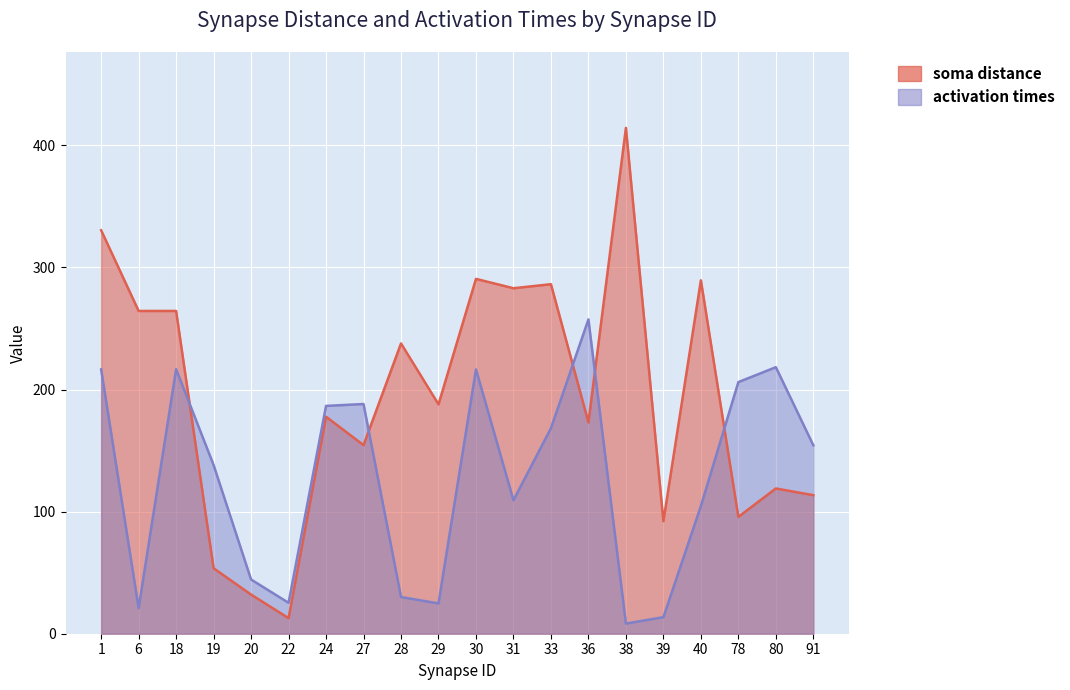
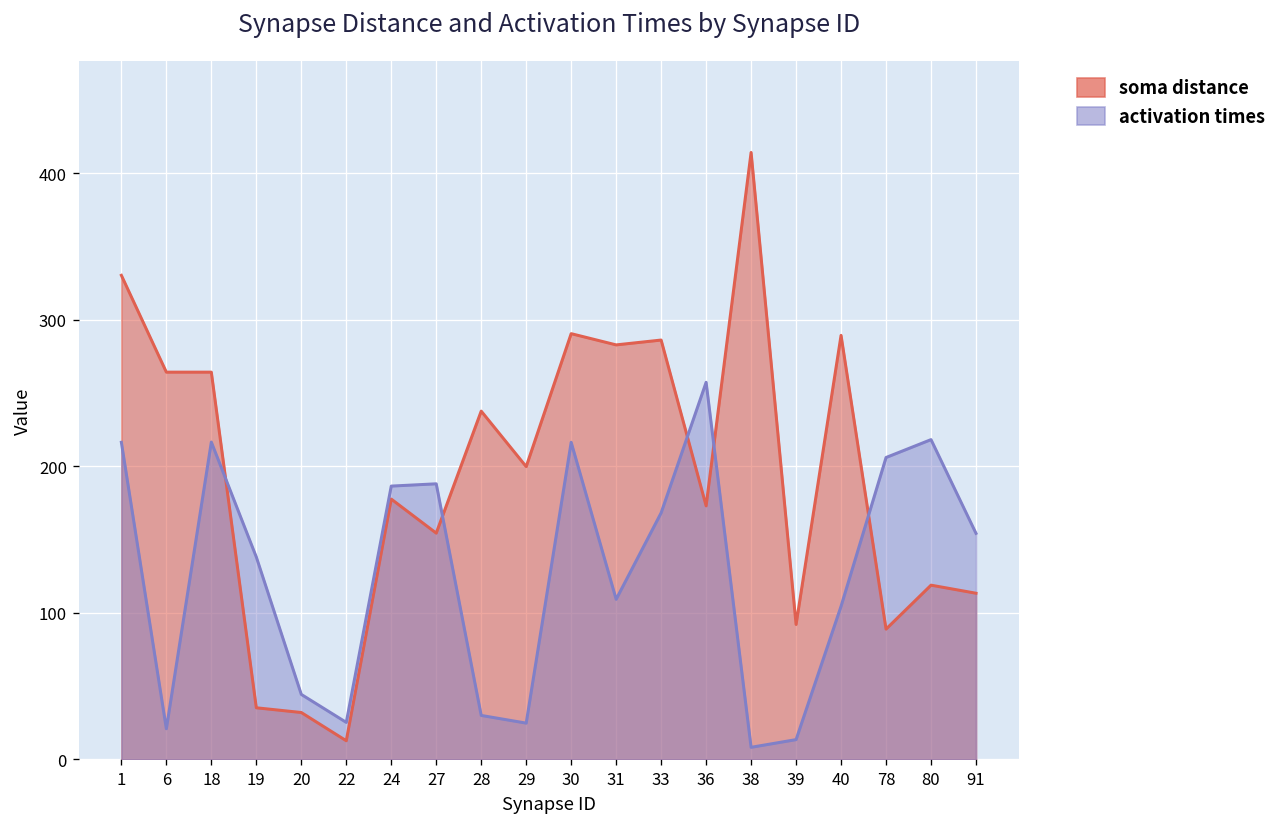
  {
    "soma distance": {
      "1": 330,
      "6": 264,
      "18": 264,
-     "19": 54,
+     "19": 35,
      "20": 32,
      "22": 13,
      "24": 178,
      "27": 154,
      "28": 238,
-     "29": 188,
+     "29": 200,
      "30": 291,
      "31": 283,
      "33": 286,
      "36": 173,
      "38": 414,
      "39": 92,
      "40": 289,
-     "78": 96,
+     "78": 89,
      "80": 119,
      "91": 113
    },
    "activation times": {
      "1": 216,
      "6": 21,
      "18": 217,
      "19": 138,
      "20": 44,
      "22": 25,
      "24": 187,
      "27": 188,
      "28": 30,
      "29": 25,
      "30": 216,
      "31": 109,
      "33": 168,
      "36": 257,
      "38": 8,
      "39": 14,
      "40": 105,
      "78": 206,
      "80": 218,
      "91": 154
    }
  }
